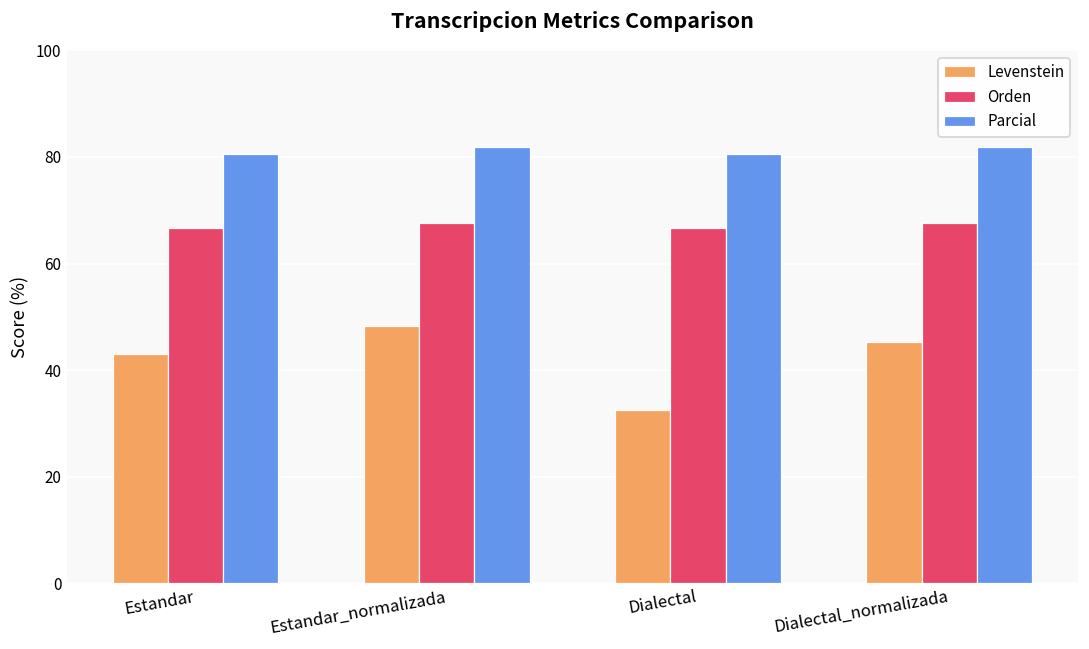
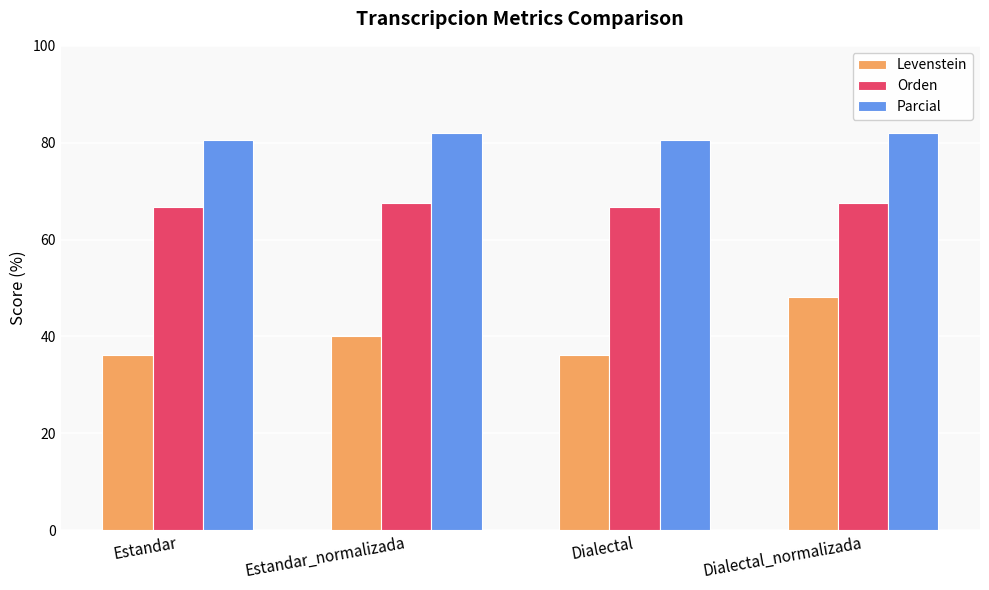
  {
    "Levenstein": {
-     "Estandar": 43,
-     "Estandar_normalizada": 48,
-     "Dialectal": 32,
-     "Dialectal_normalizada": 45
+     "Estandar": 36,
+     "Estandar_normalizada": 40,
+     "Dialectal": 36,
+     "Dialectal_normalizada": 48
    },
    "Orden": {
      "Estandar": 67,
      "Estandar_normalizada": 68,
      "Dialectal": 67,
      "Dialectal_normalizada": 68
    },
    "Parcial": {
      "Estandar": 81,
      "Estandar_normalizada": 82,
      "Dialectal": 81,
      "Dialectal_normalizada": 82
    }
  }
